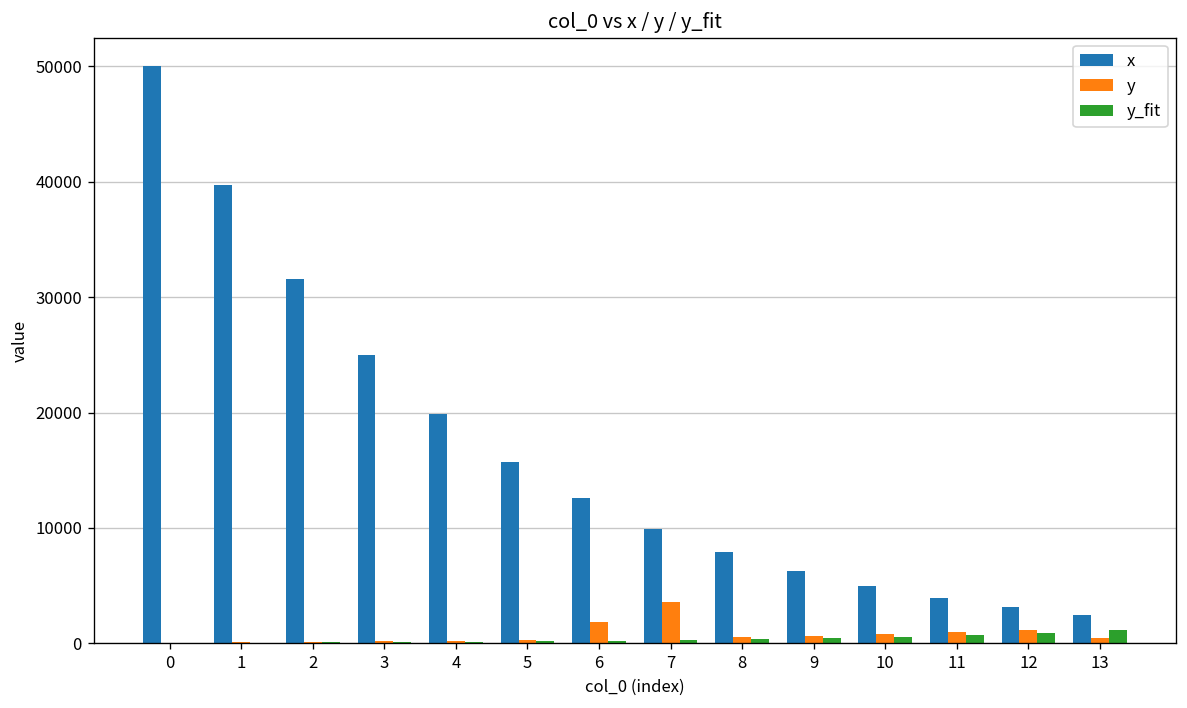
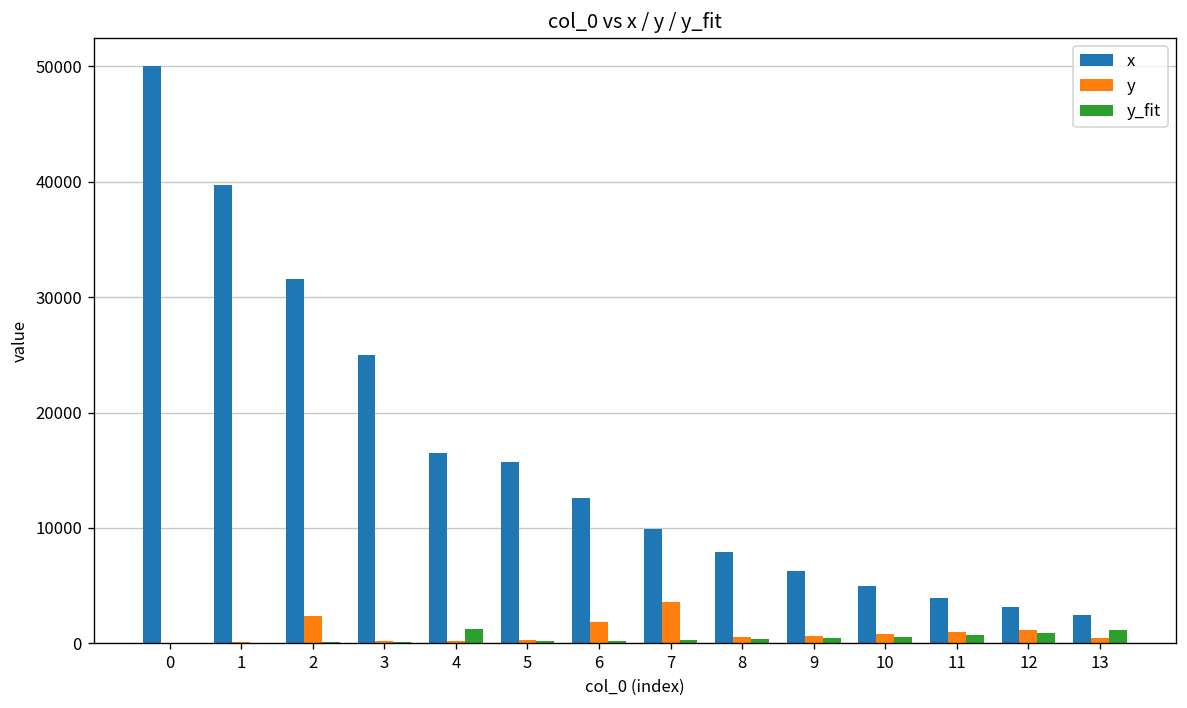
  {
    "x": {
      "0": 50000,
      "1": 40000,
      "2": 32000,
      "3": 25000,
-     "4": 20000,
+     "4": 17000,
      "5": 16000,
      "6": 13000,
      "7": 10000,
      "8": 8000,
      "9": 6000,
      "10": 5000,
      "11": 4000,
      "12": 3000,
      "13": 2000
    },
    "y": {
-     "2": 0,
+     "2": 2000,
      "5": 0,
      "6": 2000,
      "7": 4000,
      "8": 1000,
      "9": 1000,
      "10": 1000,
      "11": 1000,
      "12": 1000,
      "13": 0
    },
    "y_fit": {
-     "4": 0,
+     "4": 1000,
      "7": 0,
      "8": 0,
      "9": 0,
      "10": 1000,
      "11": 1000,
      "12": 1000,
      "13": 1000
    }
  }
